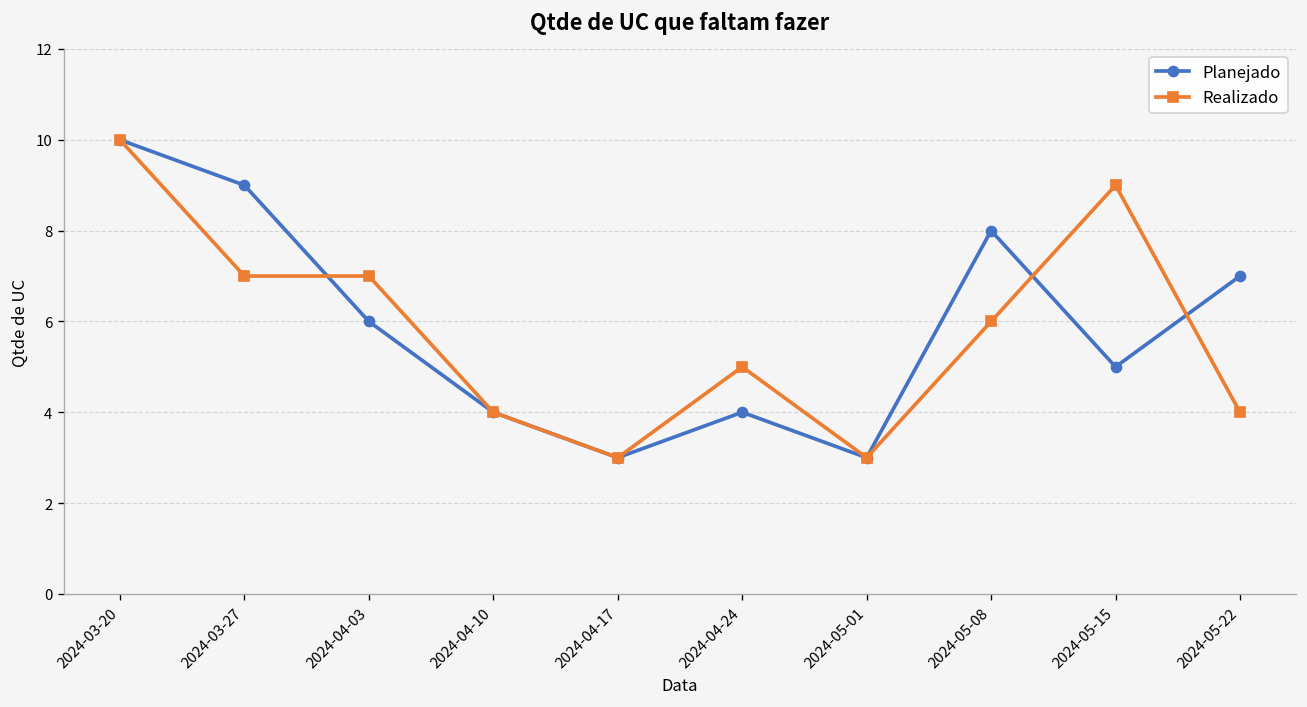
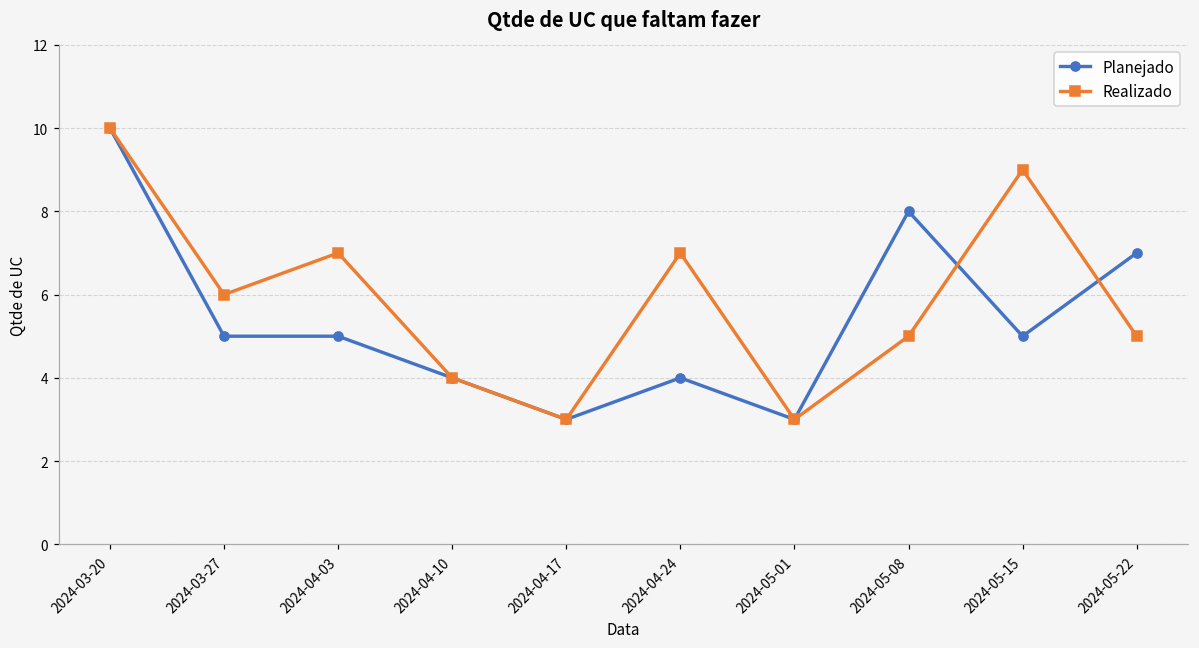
  {
    "Planejado": {
-     "2024-03-27": 9,
-     "2024-04-03": 6,
+     "2024-03-27": 5,
+     "2024-04-03": 5,
      "2024-04-24": 4,
      "2024-05-08": 8,
      "2024-05-15": 5,
      "2024-05-22": 7
    },
    "Realizado": {
-     "2024-03-27": 7,
+     "2024-03-27": 6,
      "2024-04-03": 7,
-     "2024-04-24": 5,
-     "2024-05-08": 6,
+     "2024-04-24": 7,
+     "2024-05-08": 5,
      "2024-05-15": 9,
-     "2024-05-22": 4
+     "2024-05-22": 5
    }
  }
